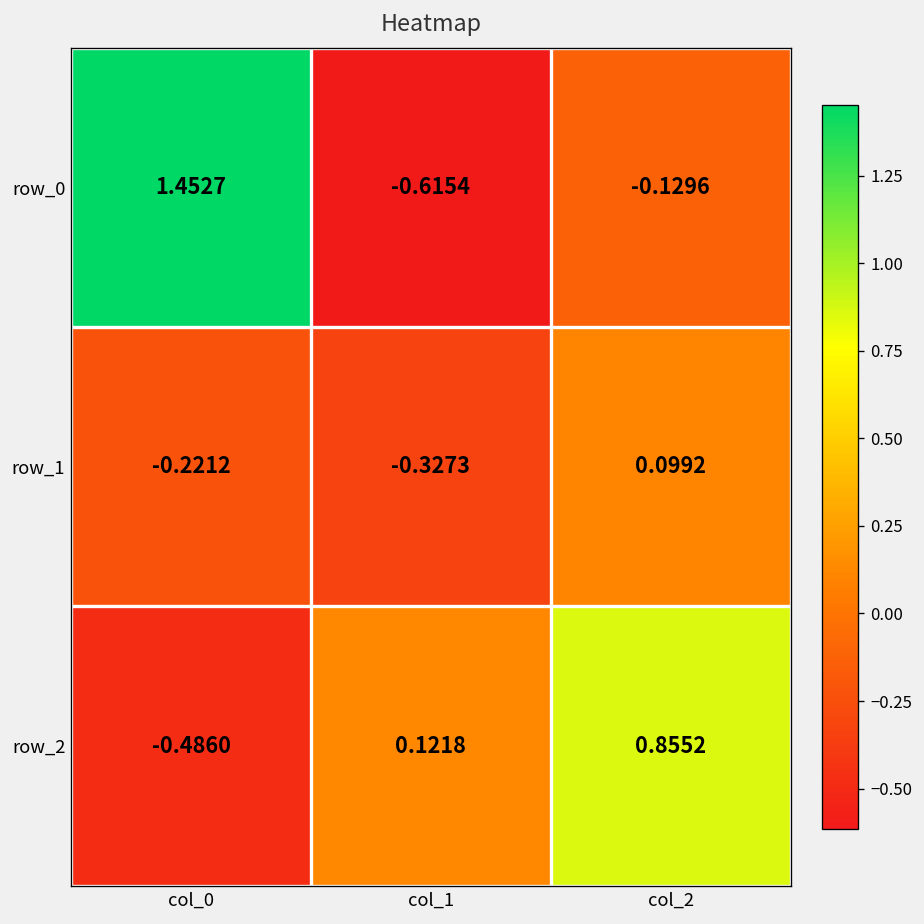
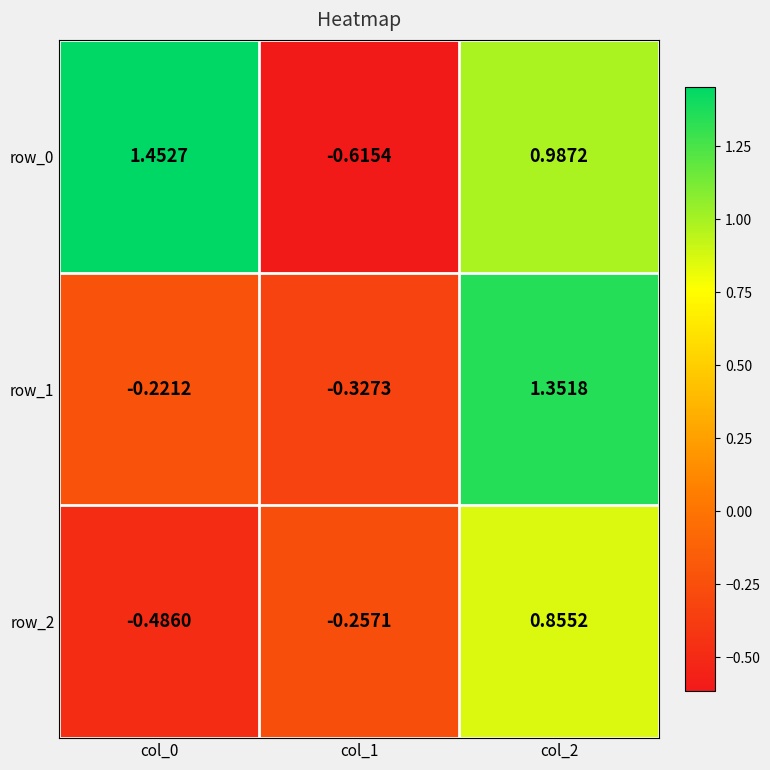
  {
    "row_0": {
      "col_0": 1.4527,
      "col_1": -0.6154,
-     "col_2": -0.1296
+     "col_2": 0.9872
    },
    "row_1": {
      "col_0": -0.2212,
      "col_1": -0.3273,
-     "col_2": 0.0992
+     "col_2": 1.3518
    },
    "row_2": {
      "col_0": -0.4860,
-     "col_1": 0.1218,
+     "col_1": -0.2571,
      "col_2": 0.8552
    }
  }
